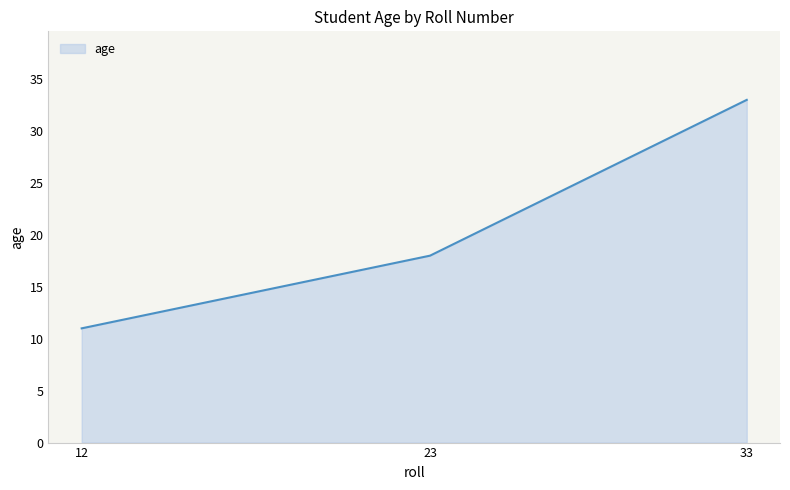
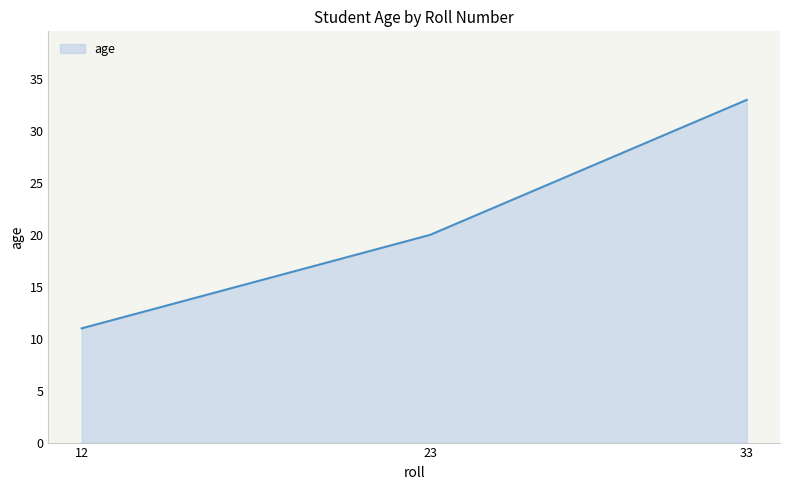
  {
    "12": 11,
-   "23": 18,
+   "23": 20,
    "33": 33
  }
